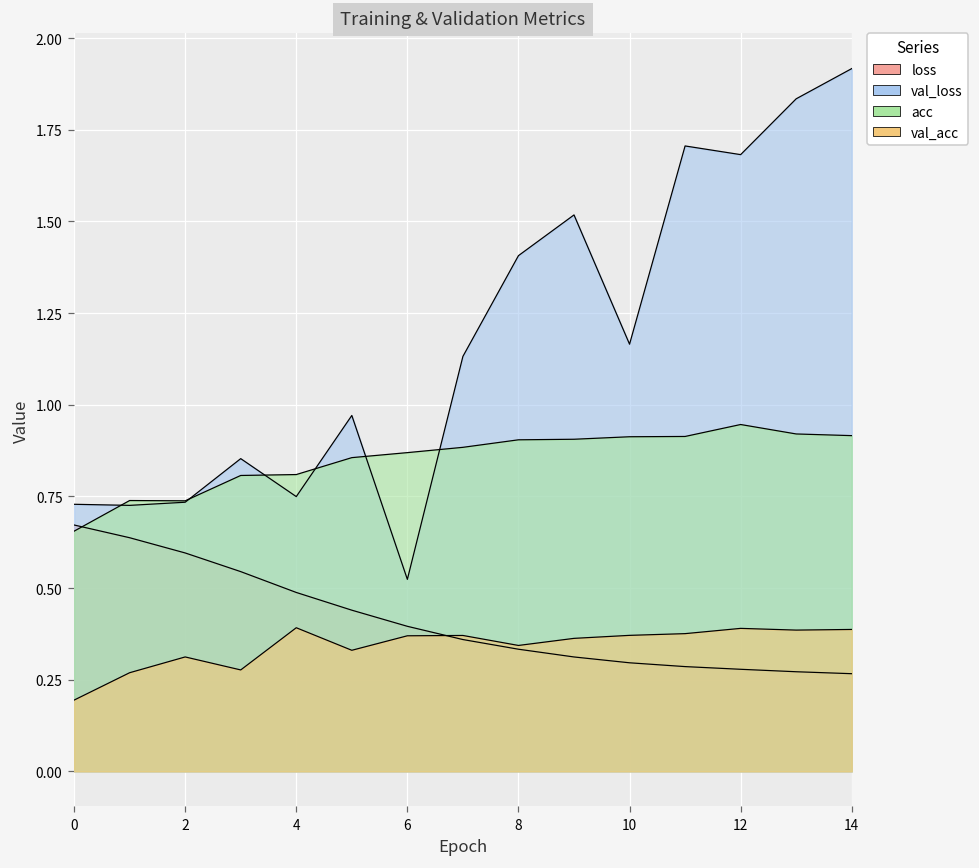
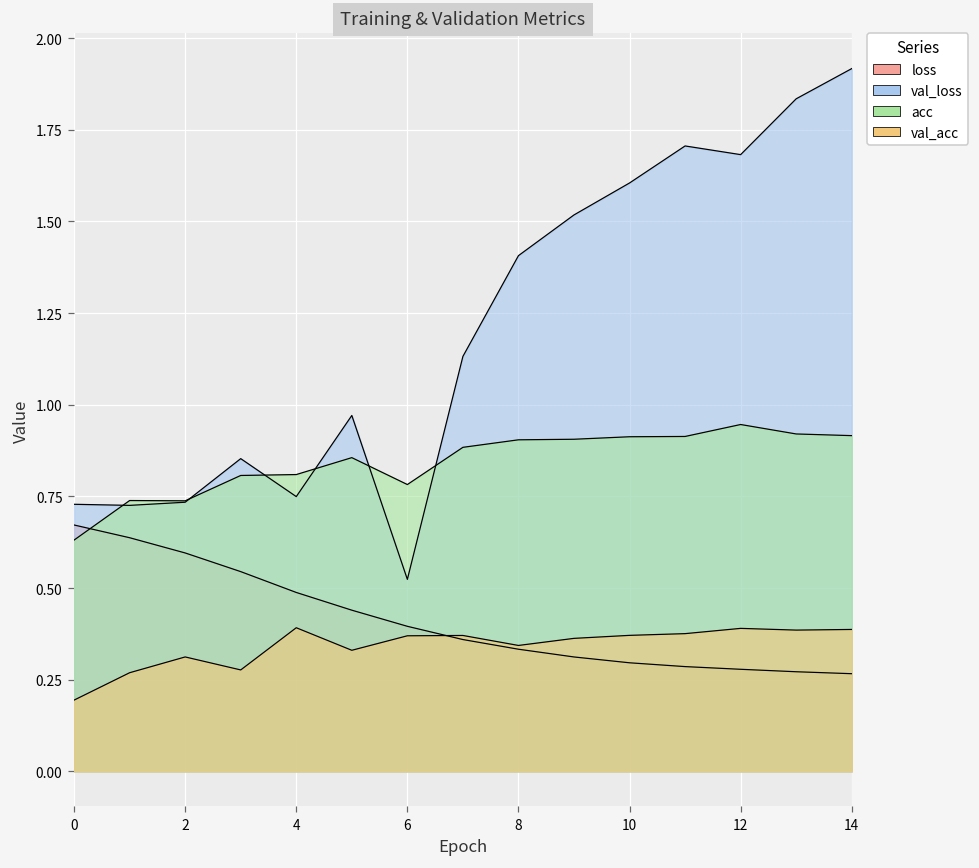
  {
    "val_loss": {
      "0": 0.73,
      "4": 0.75,
      "6": 0.52,
      "8": 1.41,
-     "10": 1.17,
+     "10": 1.60,
      "12": 1.68,
      "14": 1.92
    },
    "acc": {
-     "0": 0.66,
+     "0": 0.63,
      "4": 0.81,
-     "6": 0.87,
+     "6": 0.78,
      "8": 0.90,
      "10": 0.91,
      "12": 0.95,
      "14": 0.92
    }
  }
